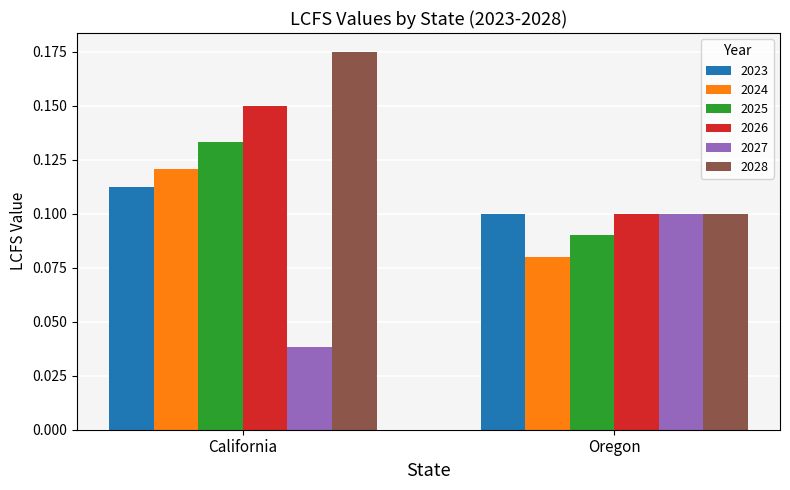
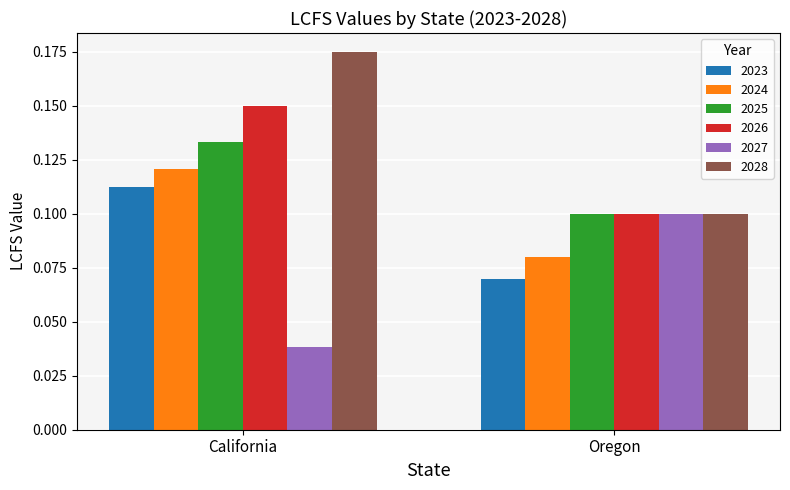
  {
    "2023": {
      "California": 0.112,
-     "Oregon": 0.10
+     "Oregon": 0.07
    },
    "2024": {
      "California": 0.12,
      "Oregon": 0.08
    },
    "2025": {
      "California": 0.133,
-     "Oregon": 0.09
+     "Oregon": 0.10
    },
    "2026": {
      "California": 0.15,
      "Oregon": 0.10
    },
    "2027": {
      "California": 0.038,
      "Oregon": 0.10
    },
    "2028": {
      "California": 0.175,
      "Oregon": 0.10
    }
  }
